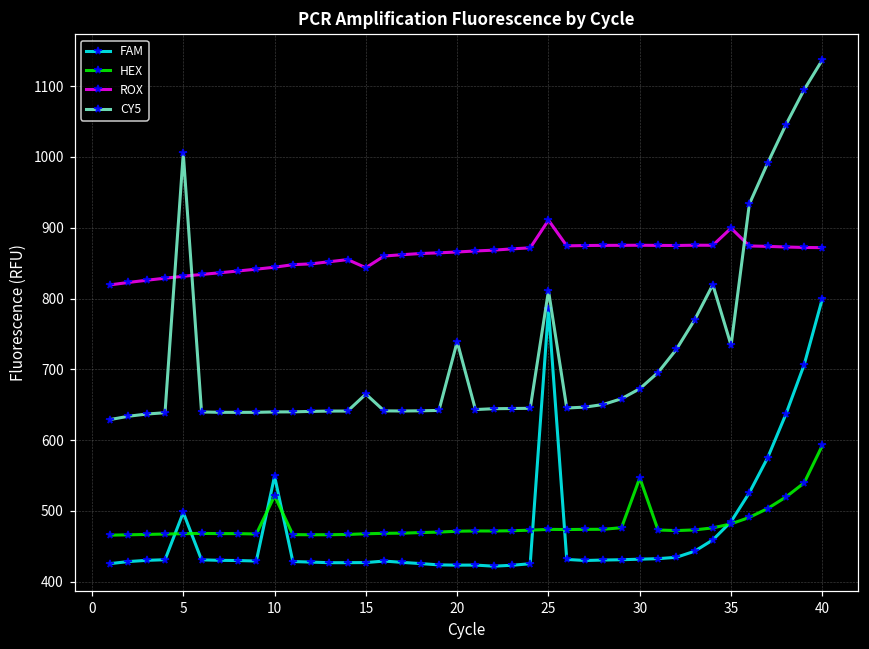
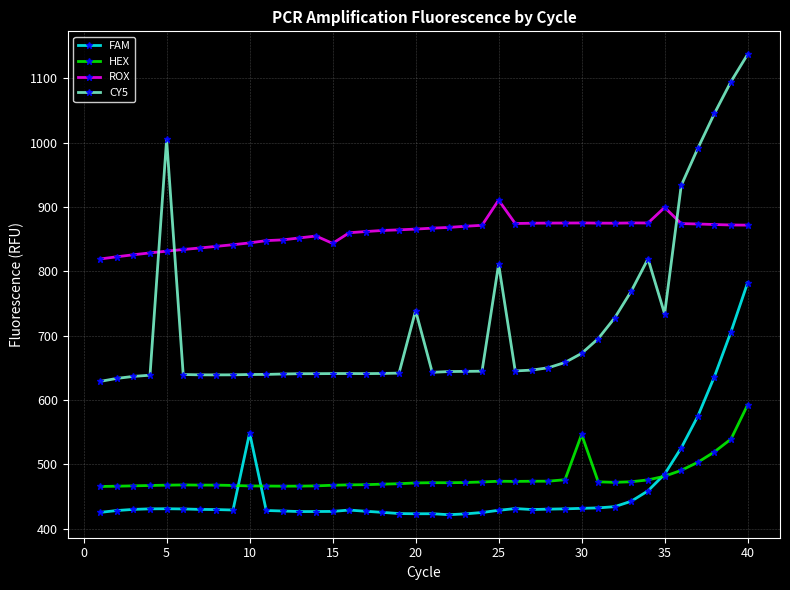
  {
    "FAM": {
-     "5": 500,
+     "5": 430,
      "10": 550,
      "15": 430,
      "20": 420,
-     "25": 790,
+     "25": 430,
      "30": 430,
-     "40": 800
+     "40": 780
    },
    "HEX": {
      "5": 470,
-     "10": 520,
+     "10": 470,
      "15": 470,
      "20": 470,
      "25": 470,
      "30": 550,
      "40": 590
    },
    "ROX": {
      "5": 830,
      "10": 840,
      "15": 840,
      "20": 870,
      "25": 910,
      "30": 880,
      "35": 900,
      "40": 870
    },
    "CY5": {
      "5": 1010,
      "10": 640,
-     "15": 660,
+     "15": 640,
      "20": 740,
      "25": 810,
      "30": 670,
      "35": 730,
      "40": 1140
    }
  }
